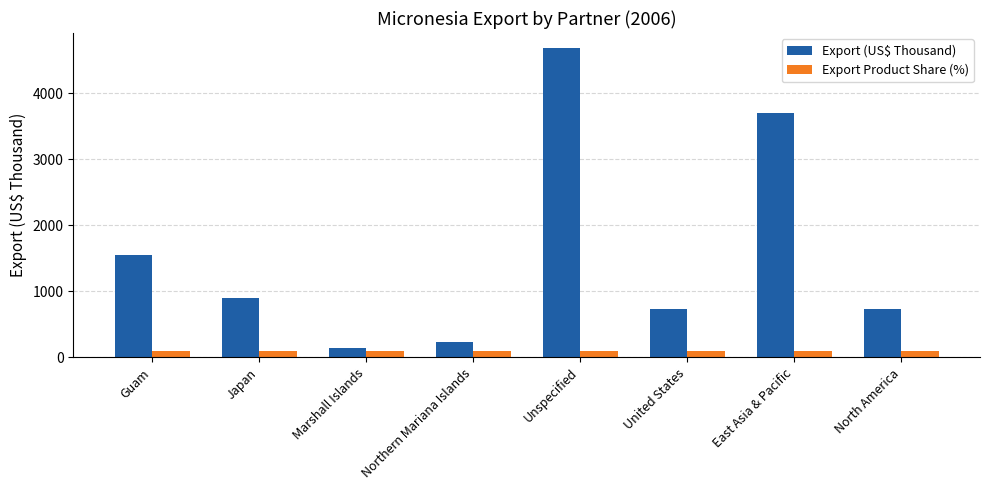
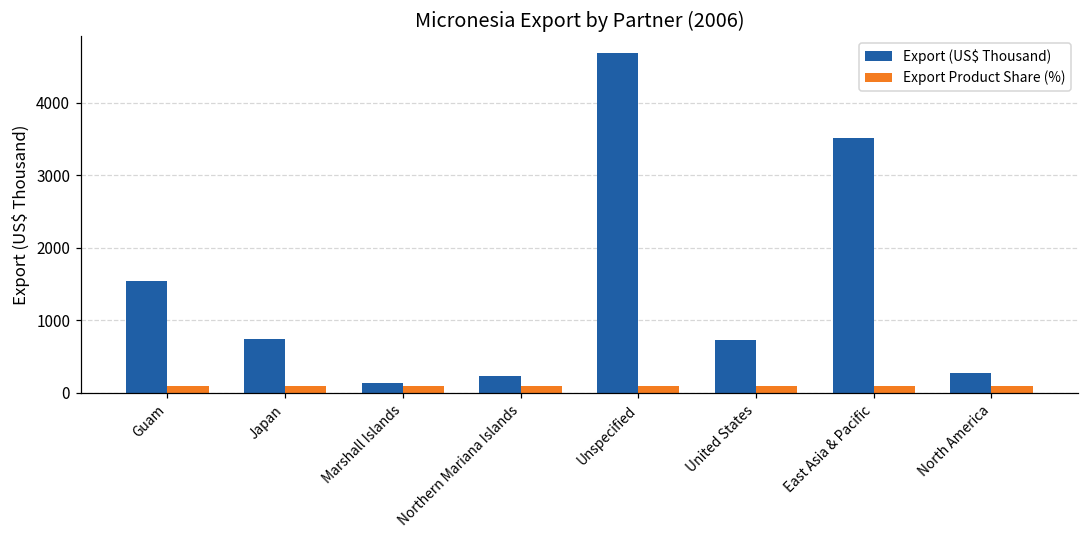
  {
    "Export (US$ Thousand)": {
      "Guam": 1500,
-     "Japan": 900,
+     "Japan": 700,
      "Marshall Islands": 100,
      "Northern Mariana Islands": 200,
      "Unspecified": 4700,
      "United States": 700,
-     "East Asia & Pacific": 3700,
-     "North America": 700
+     "East Asia & Pacific": 3500,
+     "North America": 300
    },
    "Export Product Share (%)": {
      "Guam": 100,
      "Japan": 100,
      "Marshall Islands": 100,
      "Northern Mariana Islands": 100,
      "Unspecified": 100,
      "United States": 100,
      "East Asia & Pacific": 100,
      "North America": 100
    }
  }
